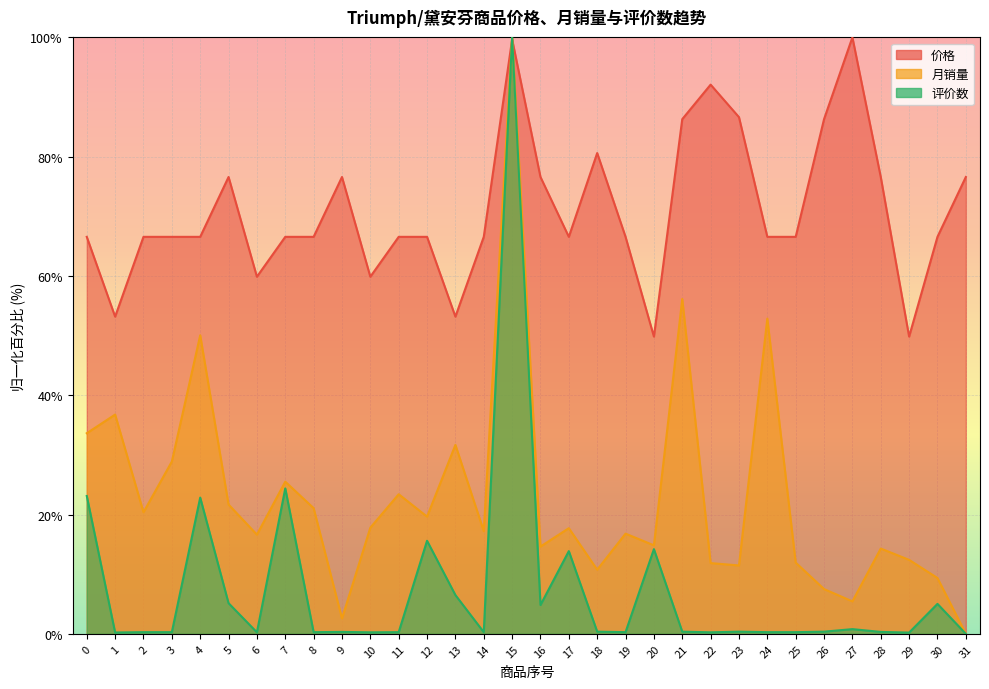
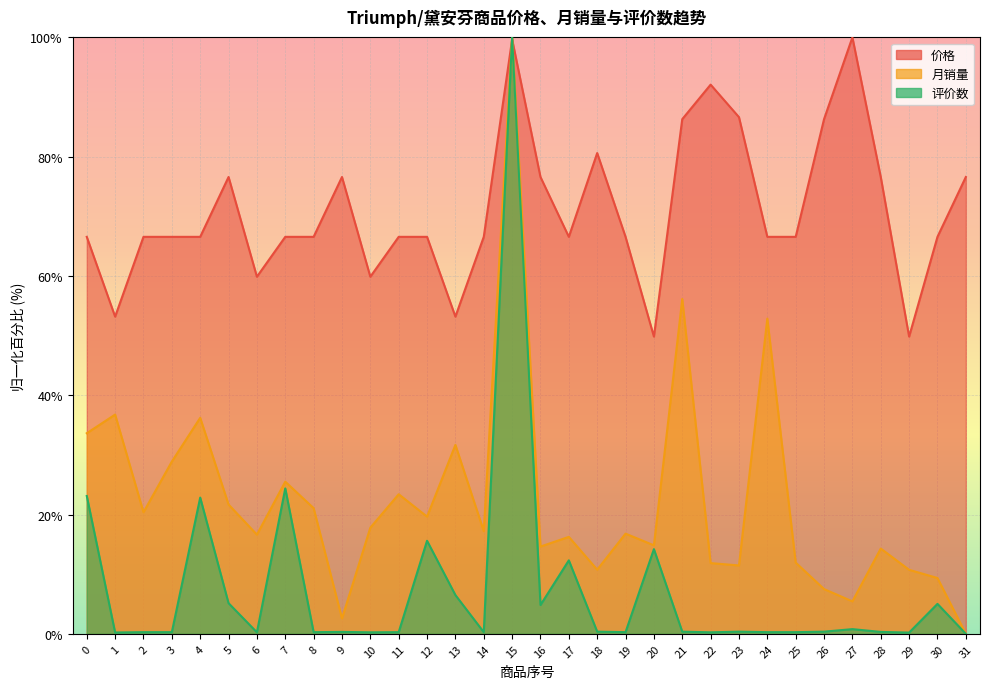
  {
    "价格": {
      "0": "67%",
      "1": "53%",
      "2": "67%",
      "3": "67%",
      "4": "67%",
      "5": "77%",
      "6": "60%",
      "7": "67%",
      "8": "67%",
      "9": "77%",
      "10": "60%",
      "11": "67%",
      "12": "67%",
      "13": "53%",
      "14": "67%",
      "16": "77%",
      "17": "67%",
      "18": "81%",
      "19": "67%",
      "20": "50%",
      "21": "86%",
      "22": "92%",
      "23": "87%",
      "24": "67%",
      "25": "67%",
      "26": "86%",
      "27": "100%",
      "28": "77%",
      "29": "50%",
      "30": "67%",
      "31": "77%"
    },
    "月销量": {
      "0": "34%",
      "1": "37%",
      "2": "20%",
      "3": "29%",
-     "4": "50%",
+     "4": "36%",
      "5": "22%",
      "6": "17%",
      "7": "26%",
      "8": "21%",
      "9": "3%",
      "10": "18%",
      "11": "23%",
      "12": "20%",
      "13": "32%",
      "14": "17%",
      "16": "15%",
-     "17": "18%",
+     "17": "16%",
      "18": "11%",
      "19": "17%",
      "20": "15%",
      "21": "56%",
      "22": "12%",
      "23": "11%",
      "24": "53%",
      "25": "12%",
      "26": "8%",
      "27": "5%",
      "28": "14%",
-     "29": "12%",
+     "29": "11%",
      "30": "9%"
    },
    "评价数": {
      "0": "23%",
      "1": "0%",
      "2": "0%",
      "3": "0%",
      "4": "23%",
      "5": "5%",
      "6": "0%",
      "7": "24%",
      "8": "0%",
      "9": "0%",
      "10": "0%",
      "11": "0%",
      "12": "16%",
      "13": "6%",
      "14": "0%",
      "16": "5%",
-     "17": "14%",
+     "17": "12%",
      "18": "0%",
      "19": "0%",
      "20": "14%",
      "21": "0%",
      "22": "0%",
      "23": "0%",
      "24": "0%",
      "25": "0%",
      "26": "0%",
      "27": "1%",
      "28": "0%",
      "29": "0%",
      "30": "5%"
    }
  }
